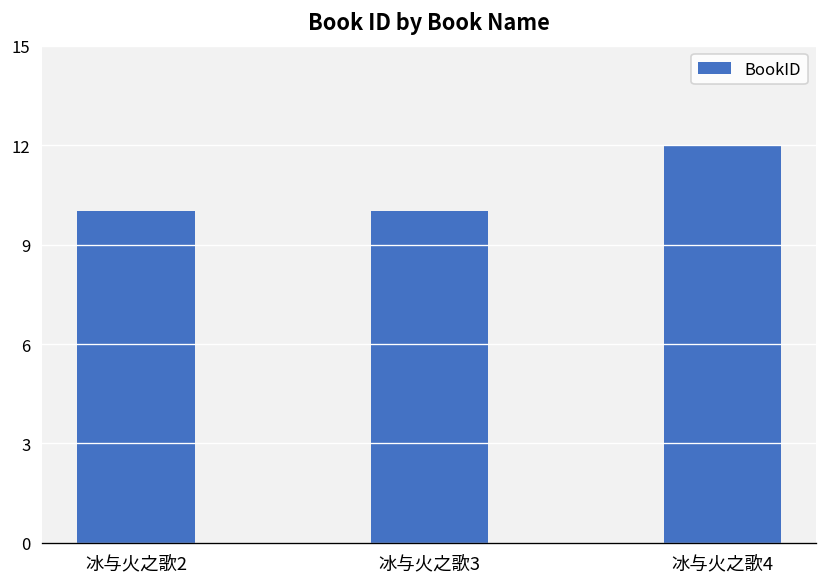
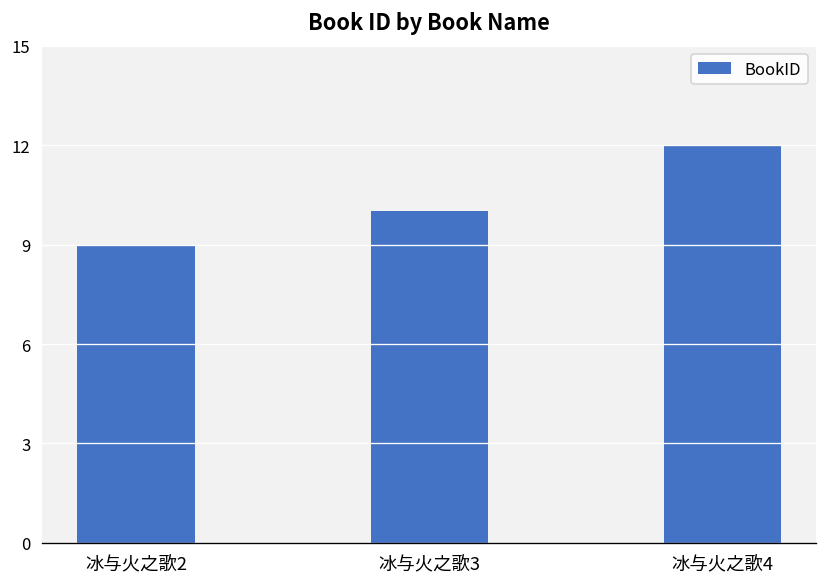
  {
-   "冰与火之歌2": 10,
+   "冰与火之歌2": 9,
    "冰与火之歌3": 10,
    "冰与火之歌4": 12
  }
